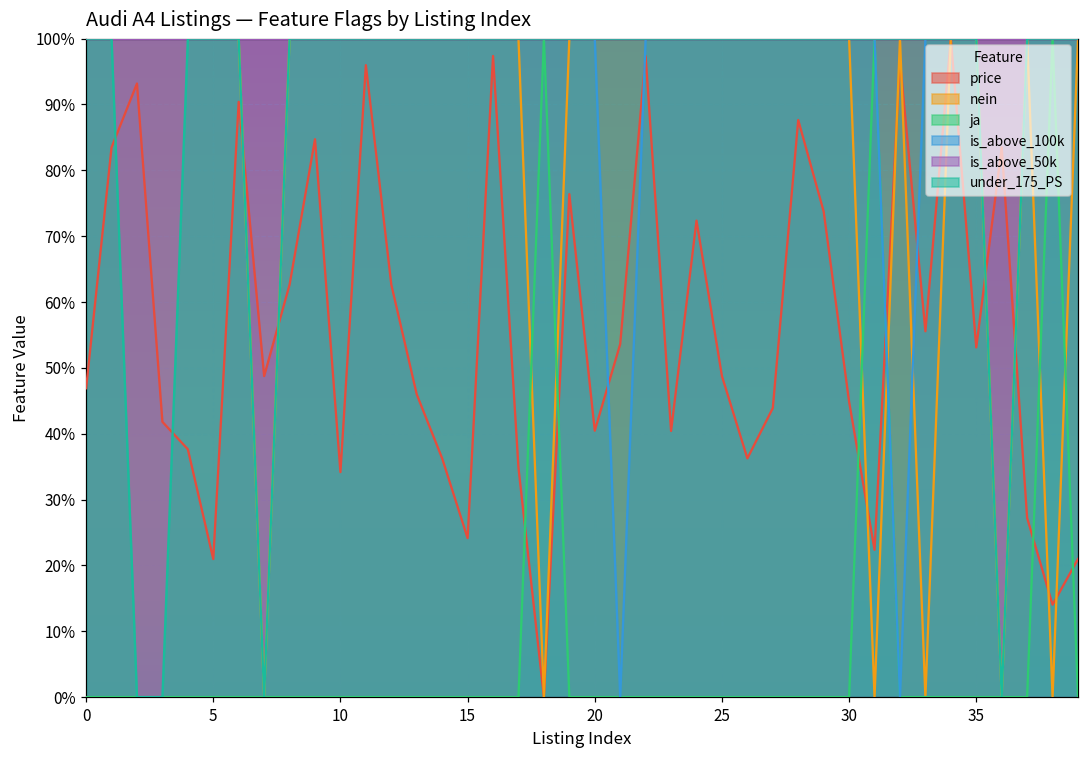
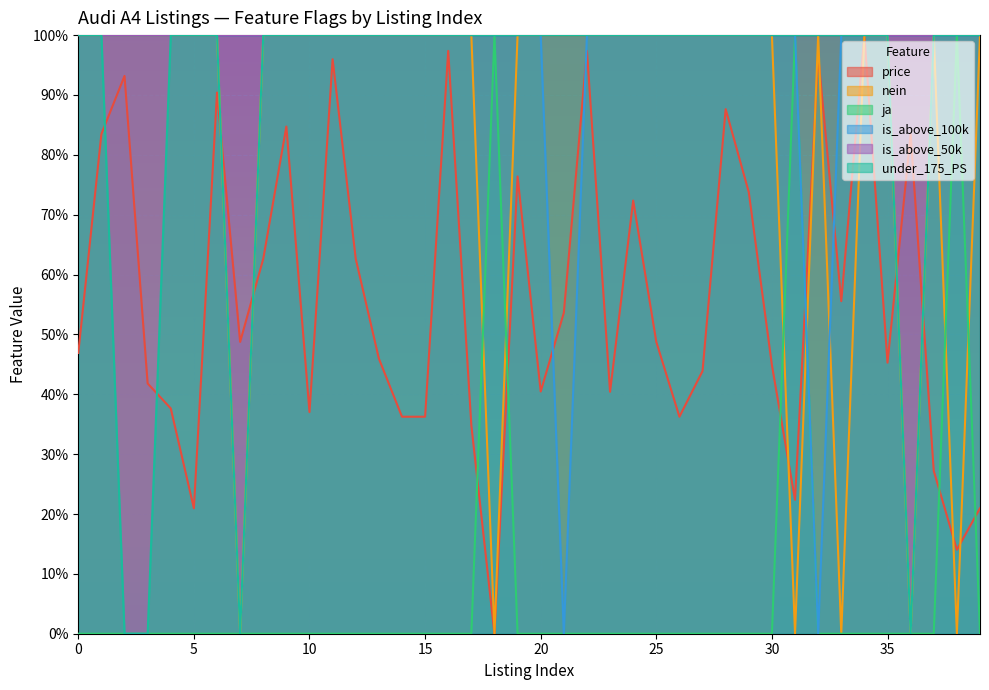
  {
    "price": {
      "0": "47%",
      "5": "21%",
-     "10": "34%",
-     "15": "24%",
+     "10": "37%",
+     "15": "36%",
      "20": "40%",
      "25": "49%",
      "30": "45%",
-     "35": "53%"
+     "35": "45%"
    }
  }
